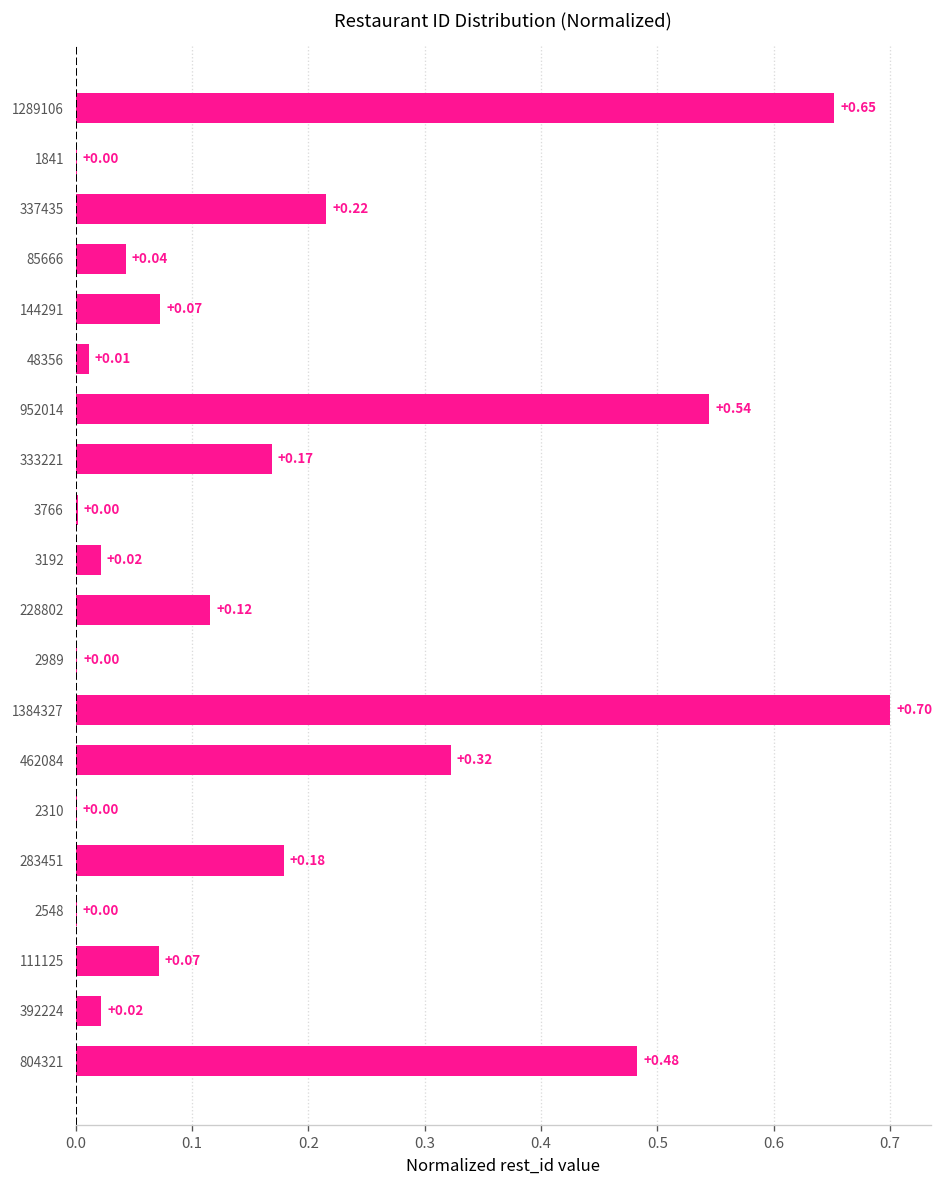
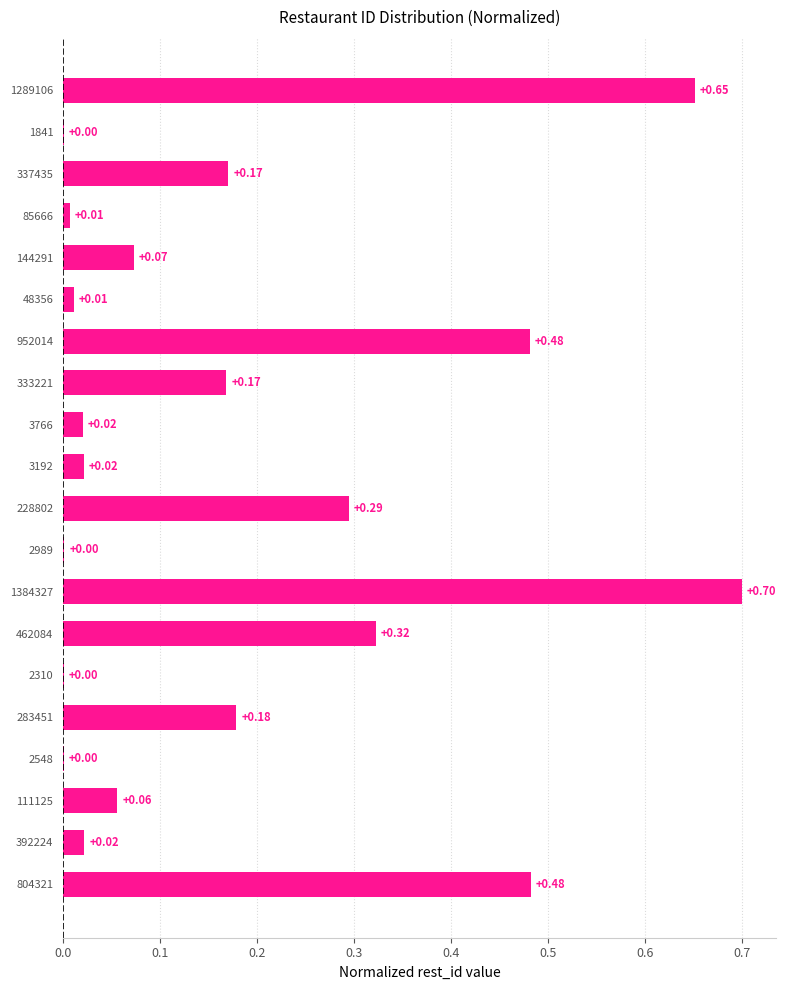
  {
    "1289106": "+0.65",
    "1841": "+0.00",
-   "337435": "+0.22",
-   "85666": "+0.04",
+   "337435": "+0.17",
+   "85666": "+0.01",
    "144291": "+0.07",
    "48356": "+0.01",
-   "952014": "+0.54",
+   "952014": "+0.48",
    "333221": "+0.17",
-   "3766": "+0.00",
+   "3766": "+0.02",
    "3192": "+0.02",
-   "228802": "+0.12",
+   "228802": "+0.29",
    "2989": "+0.00",
    "1384327": "+0.70",
    "462084": "+0.32",
    "2310": "+0.00",
    "283451": "+0.18",
    "2548": "+0.00",
-   "111125": "+0.07",
+   "111125": "+0.06",
    "392224": "+0.02",
    "804321": "+0.48"
  }
